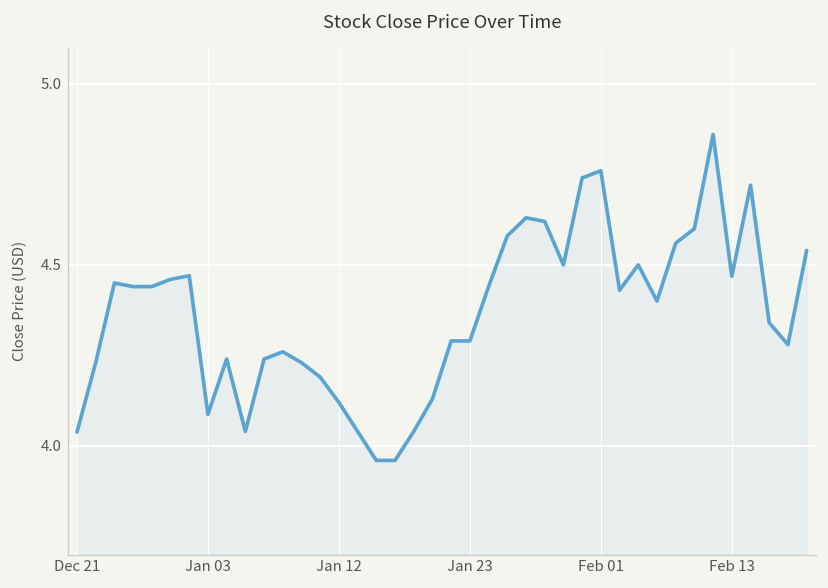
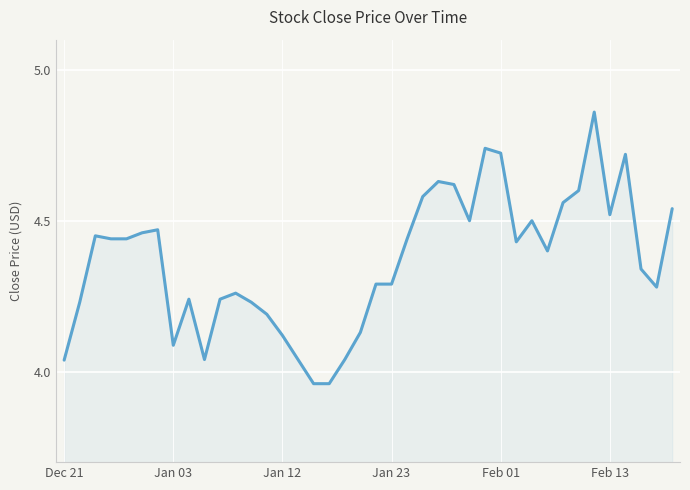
  {
    "Dec 21": 4.04,
    "Jan 03": 4.09,
    "Jan 12": 4.12,
    "Jan 23": 4.29,
-   "Feb 01": 4.76,
-   "Feb 13": 4.47
+   "Feb 01": 4.72,
+   "Feb 13": 4.52
  }
